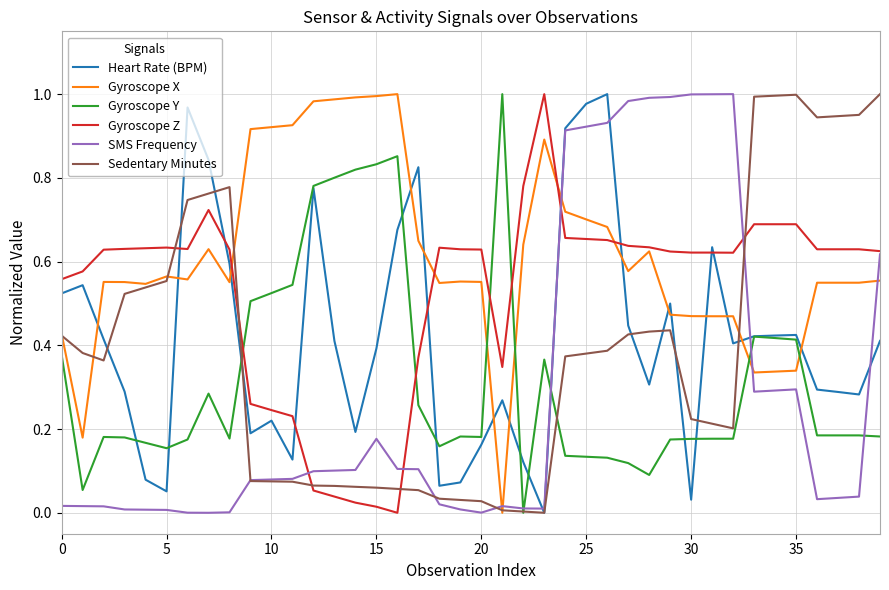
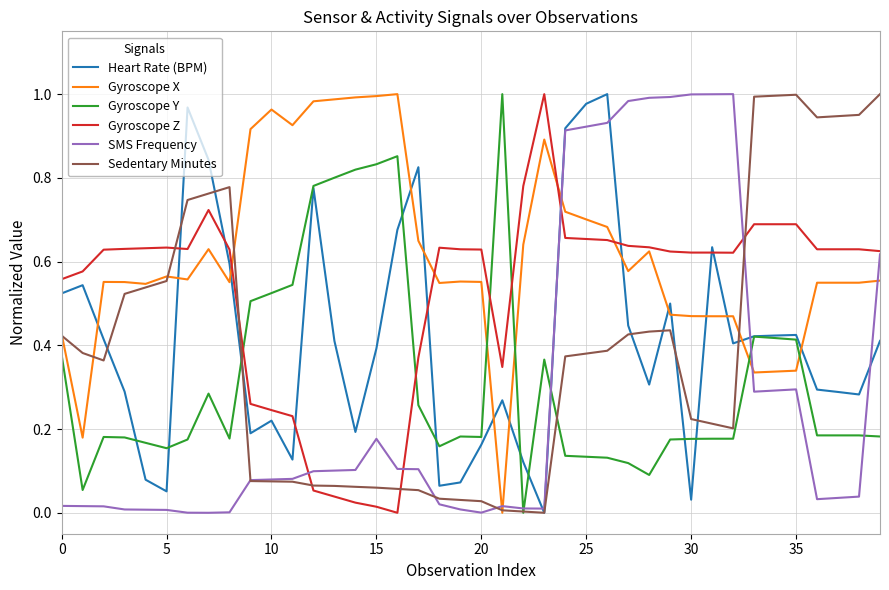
  {
    "Heart Rate (BPM)": {
      "0": 0.52,
      "5": 0.05,
      "10": 0.22,
      "15": 0.39,
      "20": 0.16,
      "25": 0.98,
      "30": 0.03,
      "35": 0.42
    },
    "Gyroscope X": {
      "5": 0.56,
-     "10": 0.92,
+     "10": 0.96,
      "15": 1.00,
      "20": 0.55,
      "25": 0.70,
      "30": 0.47,
      "35": 0.34
    },
    "Gyroscope Y": {
      "0": 0.38,
      "5": 0.15,
      "10": 0.52,
      "15": 0.83,
      "20": 0.18,
      "25": 0.13,
      "30": 0.18,
      "35": 0.41
    },
    "Gyroscope Z": {
      "0": 0.56,
      "5": 0.63,
      "10": 0.25,
      "15": 0.01,
      "20": 0.63,
      "25": 0.65,
      "30": 0.62,
      "35": 0.69
    },
    "SMS Frequency": {
      "0": 0.02,
      "5": 0.01,
      "15": 0.18,
      "20": 0.00,
      "25": 0.92,
      "30": 1.00,
      "35": 0.29
    },
    "Sedentary Minutes": {
      "5": 0.55,
      "15": 0.06,
      "20": 0.03,
      "25": 0.38,
      "30": 0.22,
      "35": 1.00
    }
  }
